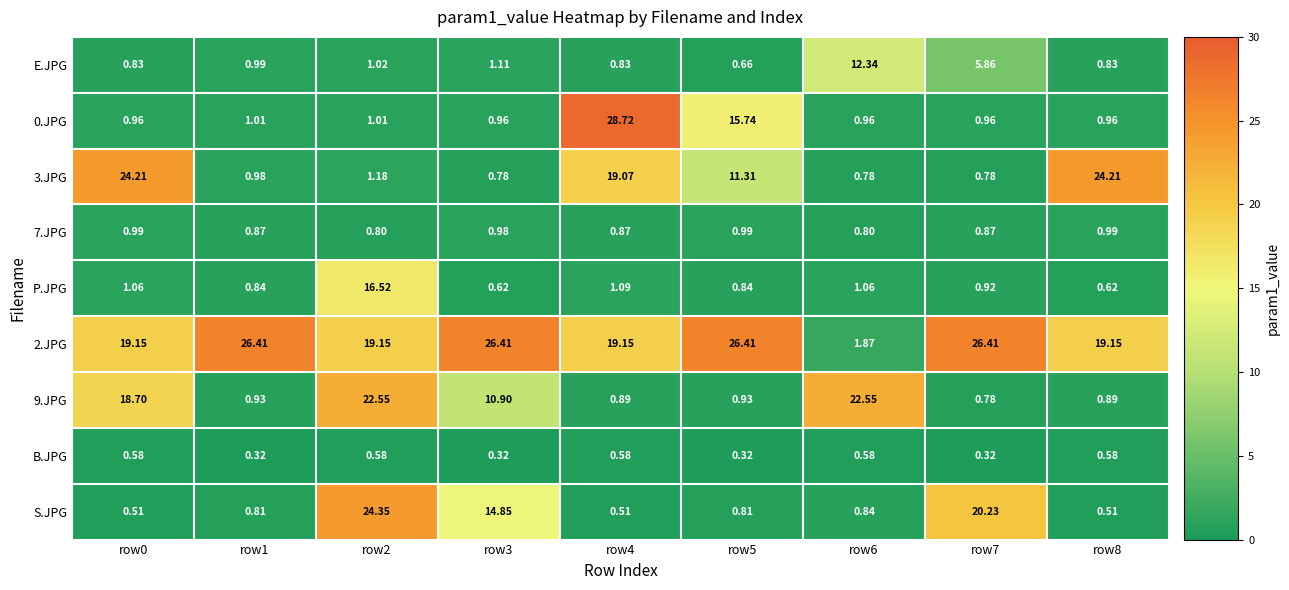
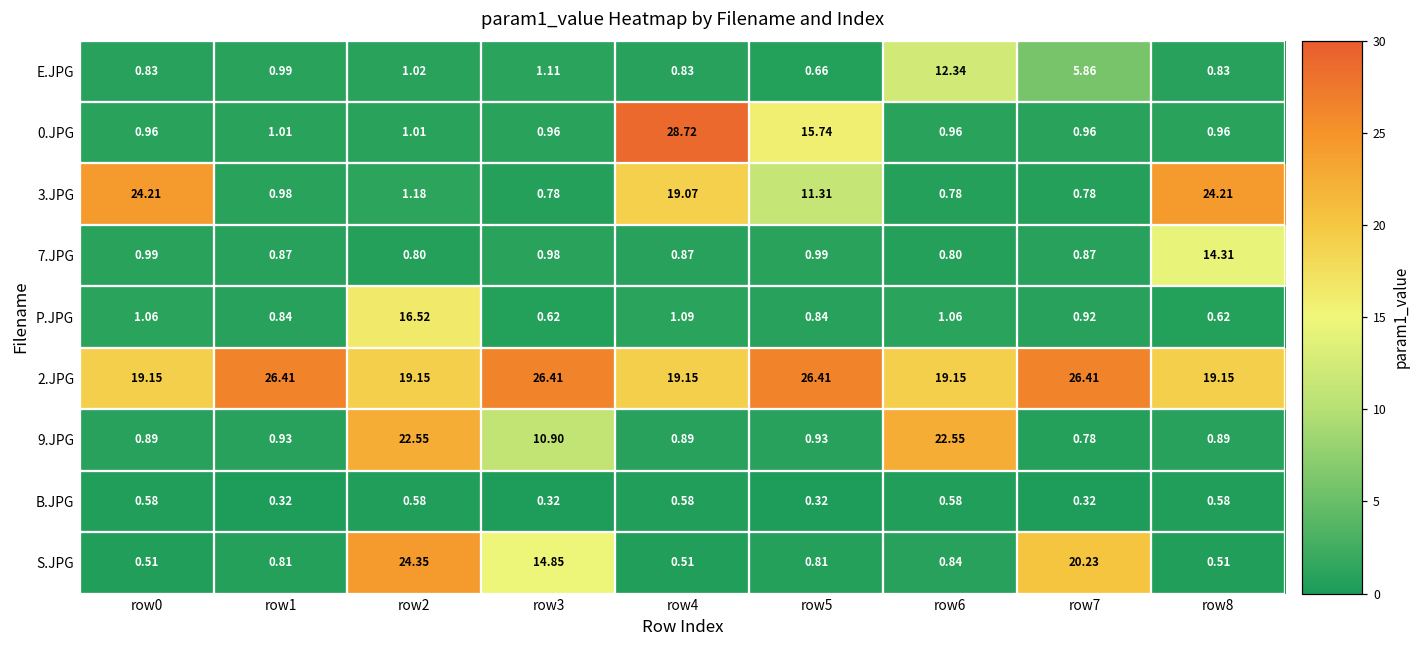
  {
    "E.JPG": {
      "row0": 0.83,
      "row1": 0.99,
      "row2": 1.02,
      "row3": 1.11,
      "row4": 0.83,
      "row5": 0.66,
      "row6": 12.34,
      "row7": 5.86,
      "row8": 0.83
    },
    "0.JPG": {
      "row0": 0.96,
      "row1": 1.01,
      "row2": 1.01,
      "row3": 0.96,
      "row4": 28.72,
      "row5": 15.74,
      "row6": 0.96,
      "row7": 0.96,
      "row8": 0.96
    },
    "3.JPG": {
      "row0": 24.21,
      "row1": 0.98,
      "row2": 1.18,
      "row3": 0.78,
      "row4": 19.07,
      "row5": 11.31,
      "row6": 0.78,
      "row7": 0.78,
      "row8": 24.21
    },
    "7.JPG": {
      "row0": 0.99,
      "row1": 0.87,
      "row2": 0.80,
      "row3": 0.98,
      "row4": 0.87,
      "row5": 0.99,
      "row6": 0.80,
      "row7": 0.87,
-     "row8": 0.99
+     "row8": 14.31
    },
    "P.JPG": {
      "row0": 1.06,
      "row1": 0.84,
      "row2": 16.52,
      "row3": 0.62,
      "row4": 1.09,
      "row5": 0.84,
      "row6": 1.06,
      "row7": 0.92,
      "row8": 0.62
    },
    "2.JPG": {
      "row0": 19.15,
      "row1": 26.41,
      "row2": 19.15,
      "row3": 26.41,
      "row4": 19.15,
      "row5": 26.41,
-     "row6": 1.87,
+     "row6": 19.15,
      "row7": 26.41,
      "row8": 19.15
    },
    "9.JPG": {
-     "row0": 18.70,
+     "row0": 0.89,
      "row1": 0.93,
      "row2": 22.55,
      "row3": 10.90,
      "row4": 0.89,
      "row5": 0.93,
      "row6": 22.55,
      "row7": 0.78,
      "row8": 0.89
    },
    "B.JPG": {
      "row0": 0.58,
      "row1": 0.32,
      "row2": 0.58,
      "row3": 0.32,
      "row4": 0.58,
      "row5": 0.32,
      "row6": 0.58,
      "row7": 0.32,
      "row8": 0.58
    },
    "S.JPG": {
      "row0": 0.51,
      "row1": 0.81,
      "row2": 24.35,
      "row3": 14.85,
      "row4": 0.51,
      "row5": 0.81,
      "row6": 0.84,
      "row7": 20.23,
      "row8": 0.51
    }
  }
